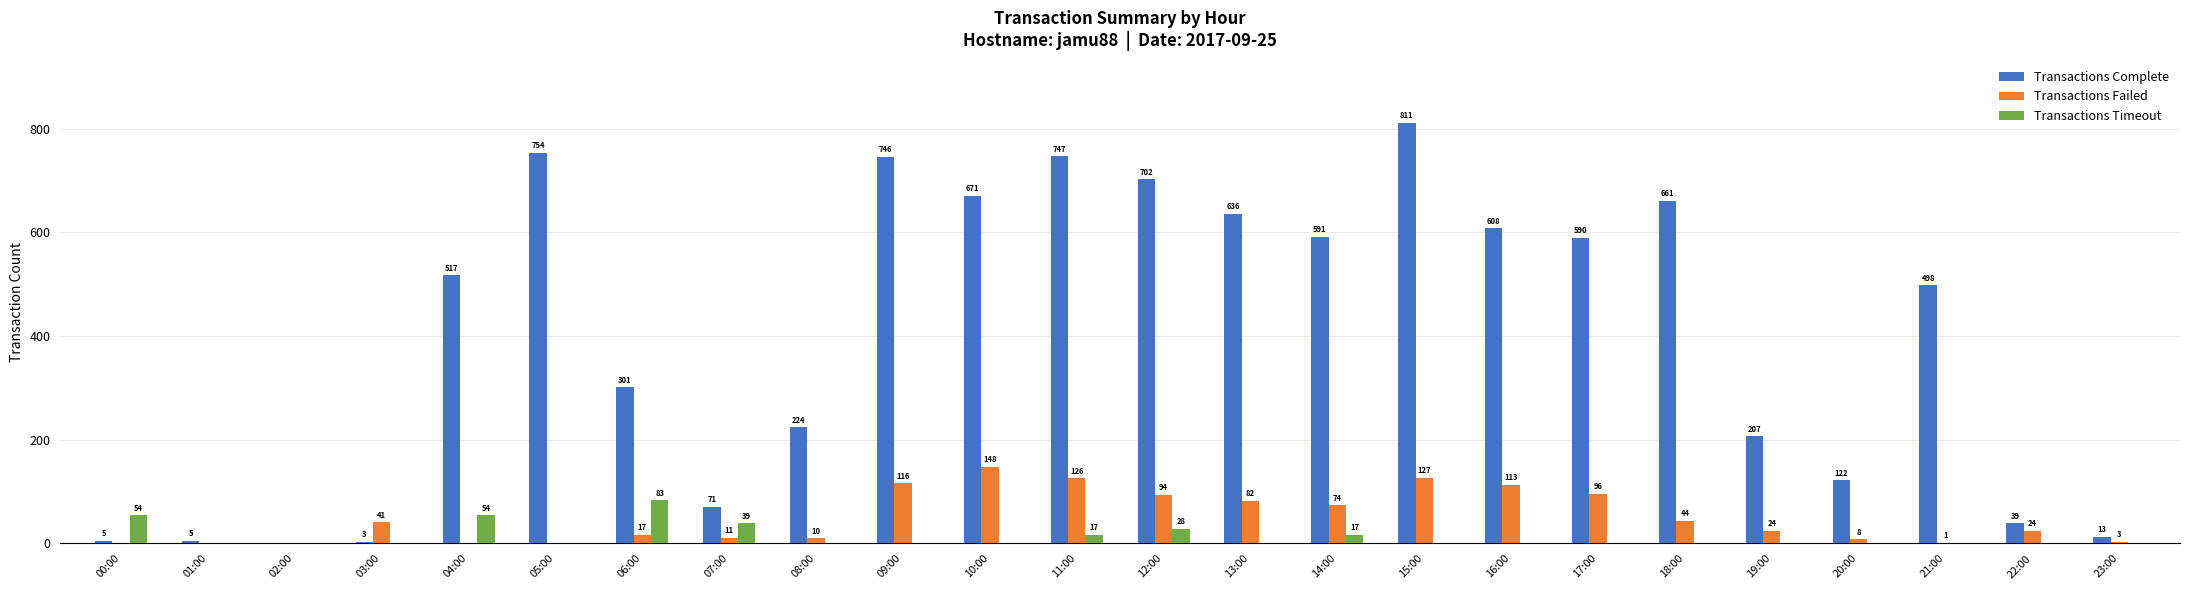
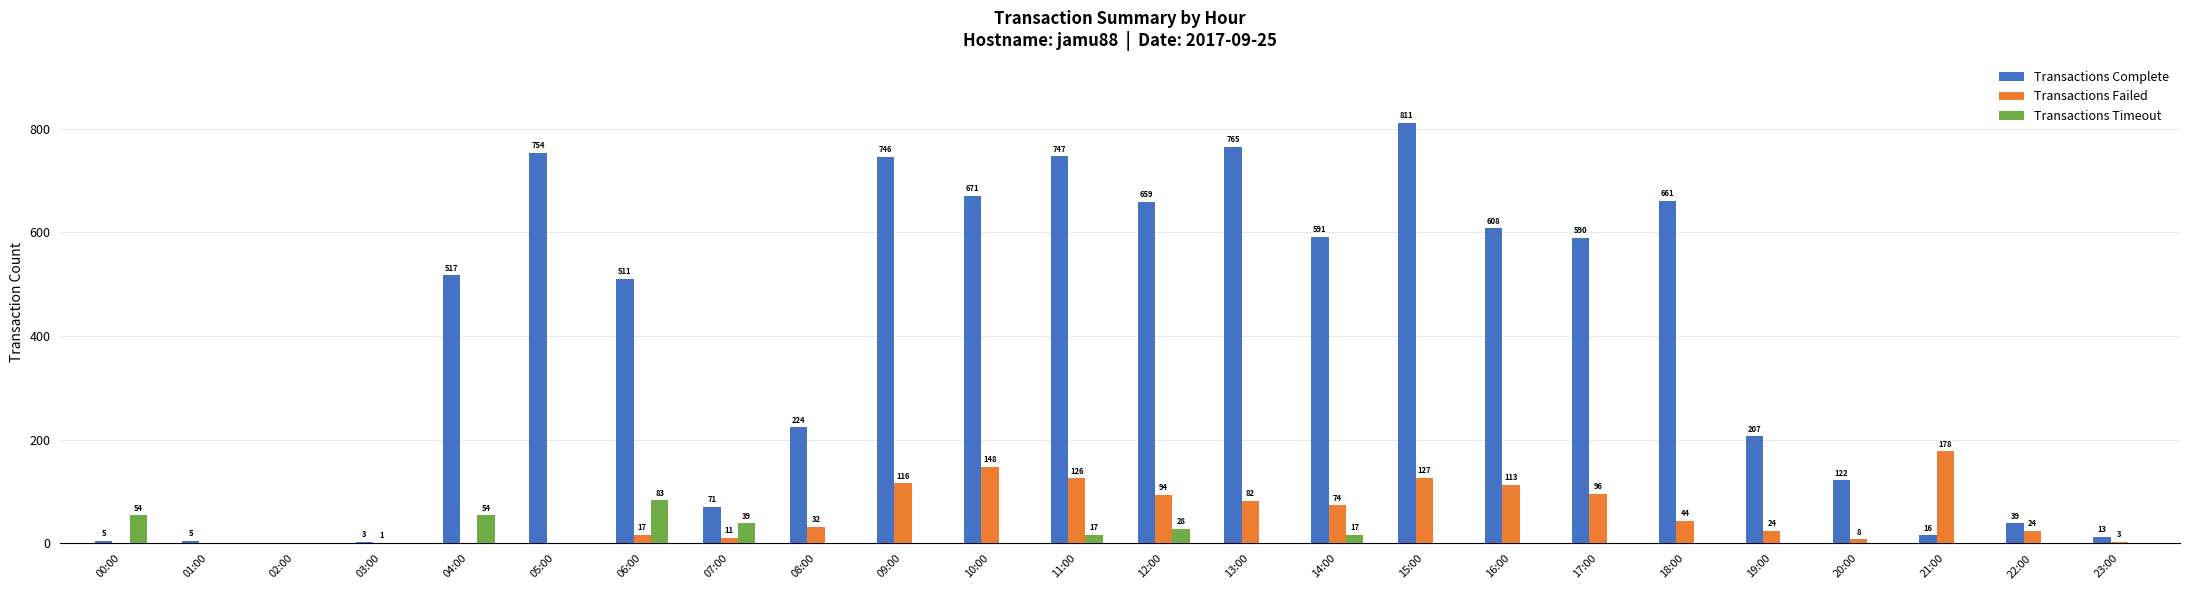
  {
    "Transactions Complete": {
      "00:00": 5,
      "01:00": 5,
      "03:00": 3,
      "04:00": 517,
      "05:00": 754,
-     "06:00": 301,
+     "06:00": 511,
      "07:00": 71,
      "08:00": 224,
      "09:00": 746,
      "10:00": 671,
      "11:00": 747,
-     "12:00": 702,
-     "13:00": 636,
+     "12:00": 659,
+     "13:00": 765,
      "14:00": 591,
      "15:00": 811,
      "16:00": 608,
      "17:00": 590,
      "18:00": 661,
      "19:00": 207,
      "20:00": 122,
-     "21:00": 498,
+     "21:00": 16,
      "22:00": 39,
      "23:00": 13
    },
    "Transactions Failed": {
-     "03:00": 41,
+     "03:00": 1,
      "06:00": 17,
      "07:00": 11,
-     "08:00": 10,
+     "08:00": 32,
      "09:00": 116,
      "10:00": 148,
      "11:00": 126,
      "12:00": 94,
      "13:00": 82,
      "14:00": 74,
      "15:00": 127,
      "16:00": 113,
      "17:00": 96,
      "18:00": 44,
      "19:00": 24,
      "20:00": 8,
-     "21:00": 1,
+     "21:00": 178,
      "22:00": 24,
      "23:00": 3
    },
    "Transactions Timeout": {
      "00:00": 54,
      "04:00": 54,
      "06:00": 83,
      "07:00": 39,
      "11:00": 17,
      "12:00": 28,
      "14:00": 17
    }
  }
